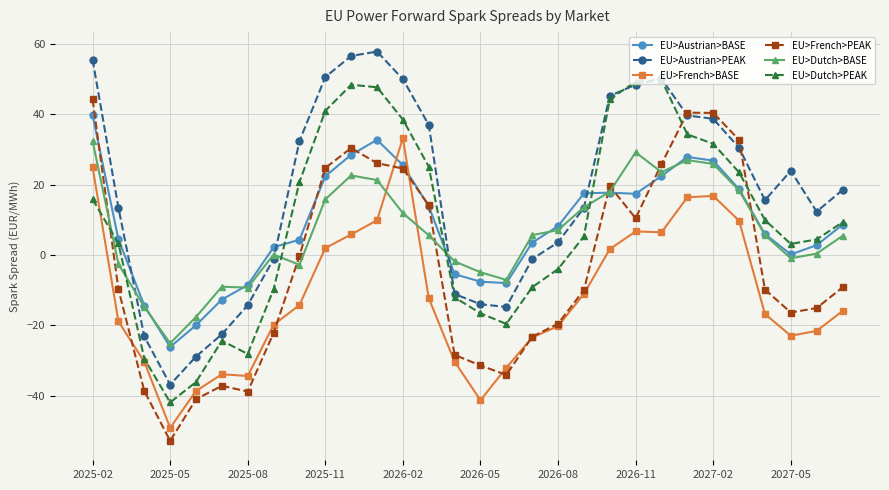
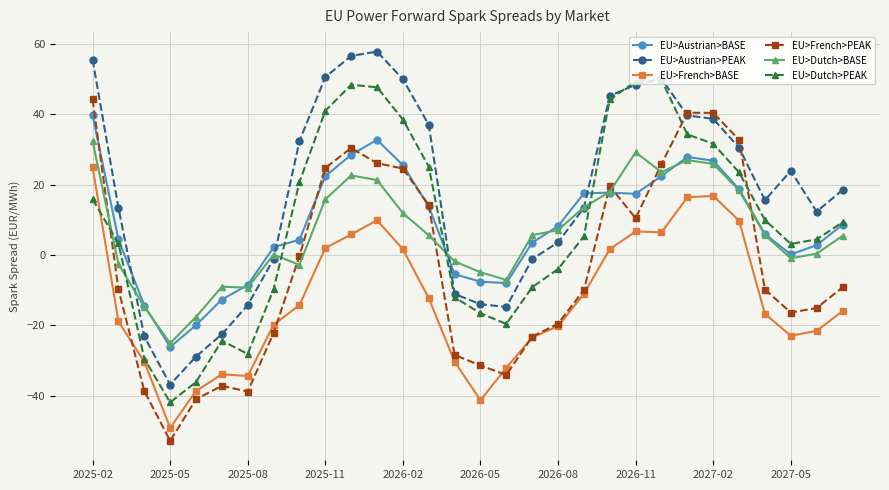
  {
    "EU>Austrian>BASE": {
      "2025-02": 40,
      "2025-05": -26,
      "2025-08": -9,
      "2025-11": 22,
      "2026-02": 26,
      "2026-05": -8,
      "2026-08": 8,
      "2026-11": 17,
      "2027-02": 27,
      "2027-05": 0
    },
    "EU>Austrian>PEAK": {
      "2025-02": 56,
      "2025-05": -37,
      "2025-08": -14,
      "2025-11": 51,
      "2026-02": 50,
      "2026-05": -14,
      "2026-08": 4,
      "2026-11": 48,
      "2027-02": 39,
      "2027-05": 24
    },
    "EU>French>BASE": {
      "2025-02": 25,
      "2025-05": -49,
      "2025-08": -34,
      "2025-11": 2,
-     "2026-02": 33,
+     "2026-02": 2,
      "2026-05": -41,
      "2026-11": 7,
      "2027-02": 17,
      "2027-05": -23
    },
    "EU>French>PEAK": {
      "2025-02": 44,
      "2025-05": -53,
      "2025-08": -39,
      "2025-11": 25,
      "2026-02": 25,
      "2026-05": -31,
      "2026-11": 10,
      "2027-02": 40,
      "2027-05": -16
    },
    "EU>Dutch>BASE": {
      "2025-02": 32,
      "2025-05": -25,
      "2025-08": -9,
      "2025-11": 16,
      "2026-02": 12,
      "2026-05": -5,
      "2026-08": 7,
      "2026-11": 29,
      "2027-02": 26,
      "2027-05": -1
    },
    "EU>Dutch>PEAK": {
      "2025-02": 16,
      "2025-05": -42,
      "2025-08": -28,
      "2025-11": 41,
      "2026-02": 39,
      "2026-05": -17,
      "2026-08": -4,
      "2027-02": 32,
      "2027-05": 3
    }
  }
